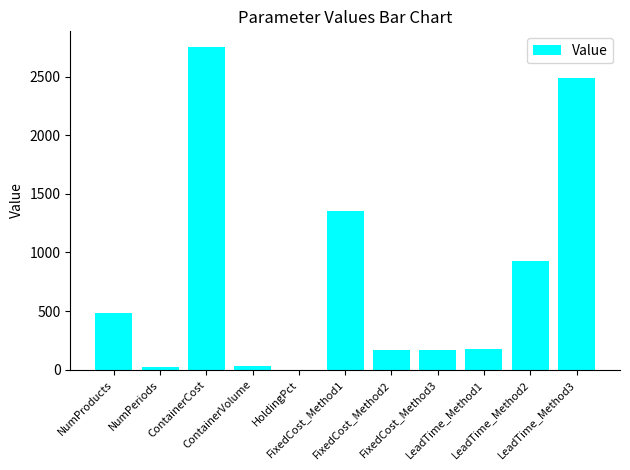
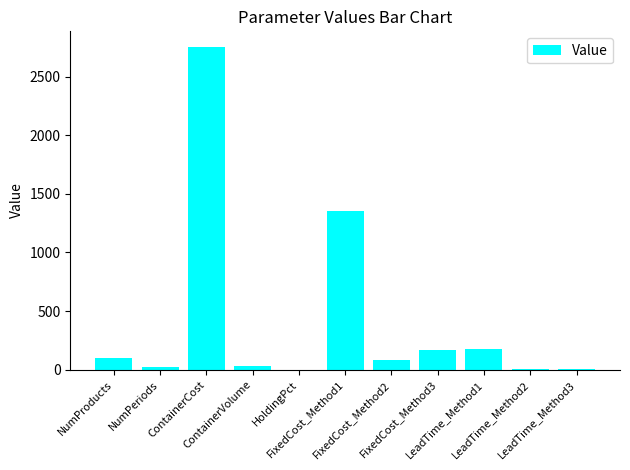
  {
-   "NumProducts": 480,
+   "NumProducts": 100,
    "ContainerCost": 2750,
    "ContainerVolume": 30,
    "FixedCost_Method1": 1350,
-   "FixedCost_Method2": 170,
+   "FixedCost_Method2": 80,
    "FixedCost_Method3": 170,
    "LeadTime_Method1": 170,
-   "LeadTime_Method2": 930,
-   "LeadTime_Method3": 2490
+   "LeadTime_Method2": 0,
+   "LeadTime_Method3": 0
  }
